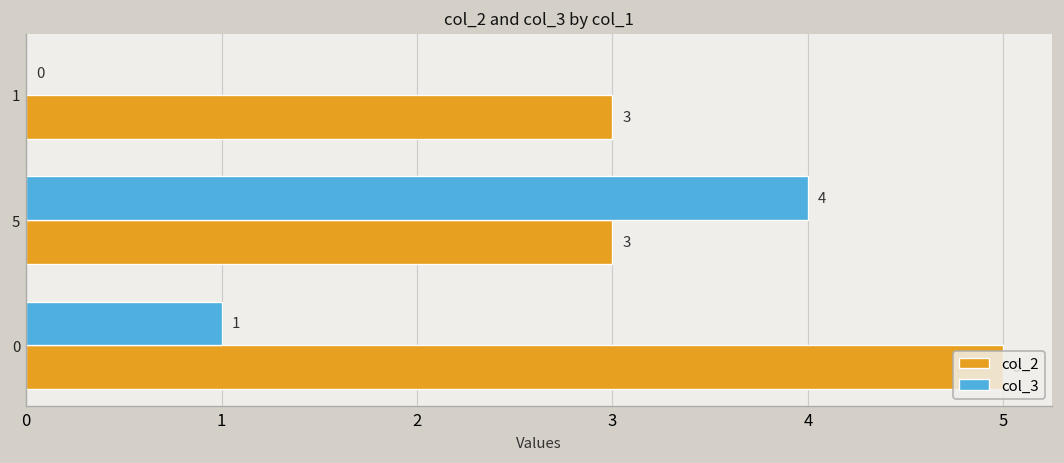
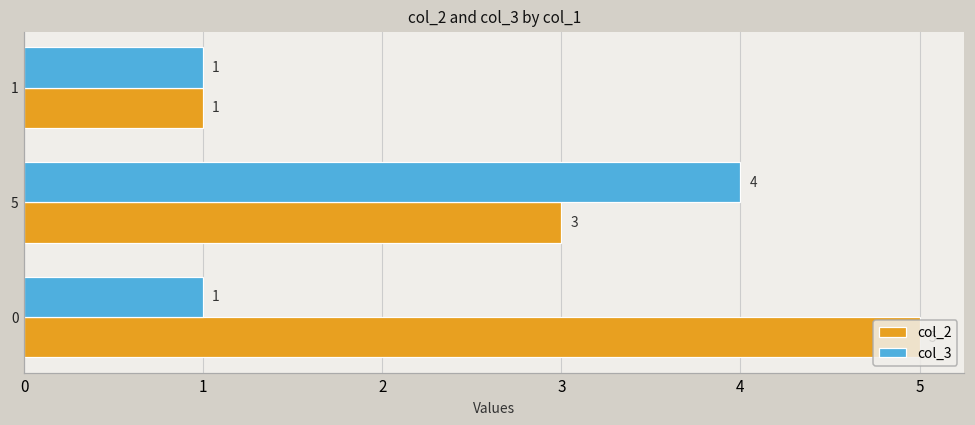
  {
    "col_2": {
-     "1": 3,
+     "1": 1,
      "5": 3
    },
    "col_3": {
-     "1": 0,
+     "1": 1,
      "5": 4,
      "0": 1
    }
  }
